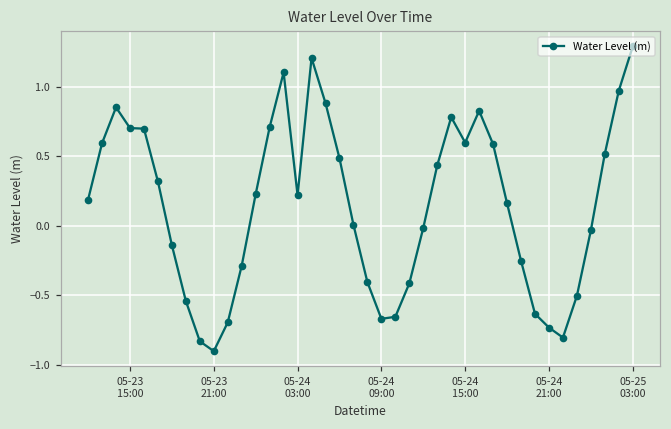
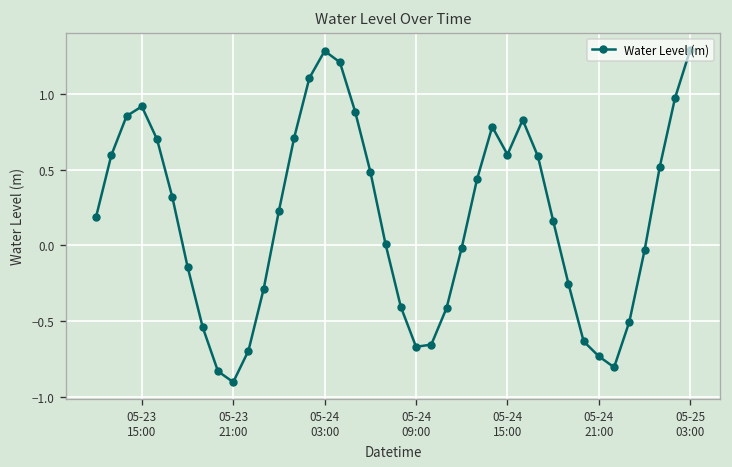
  {
-   "05-23 15:00": 0.70,
+   "05-23 15:00": 0.92,
    "05-23 21:00": -0.90,
-   "05-24 03:00": 0.22,
+   "05-24 03:00": 1.28,
    "05-24 09:00": -0.67,
    "05-24 15:00": 0.60,
    "05-24 21:00": -0.73
  }
